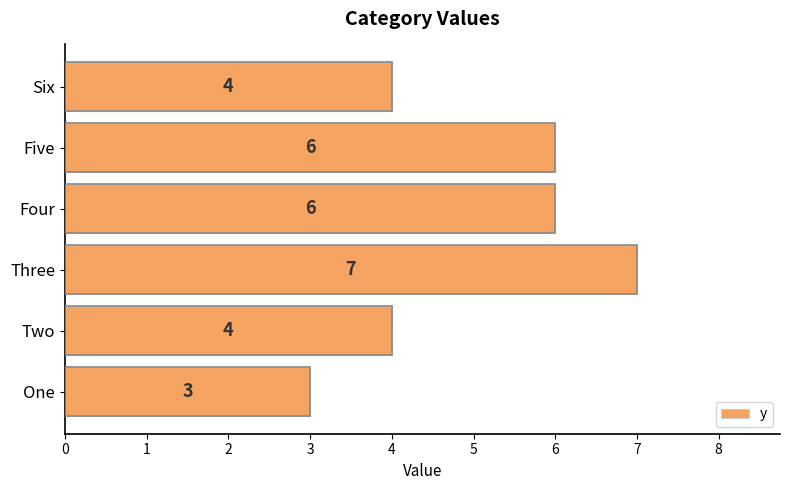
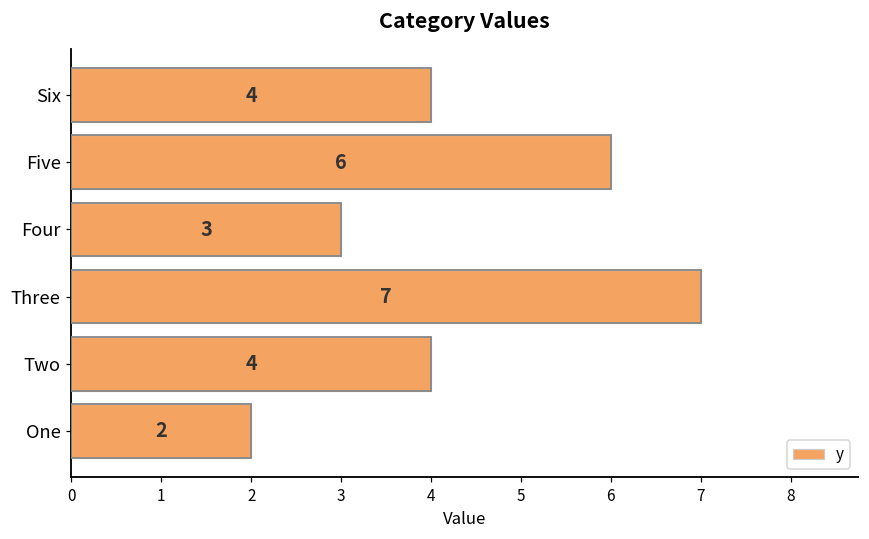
  {
    "Six": 4,
    "Five": 6,
-   "Four": 6,
+   "Four": 3,
    "Three": 7,
    "Two": 4,
-   "One": 3
+   "One": 2
  }
